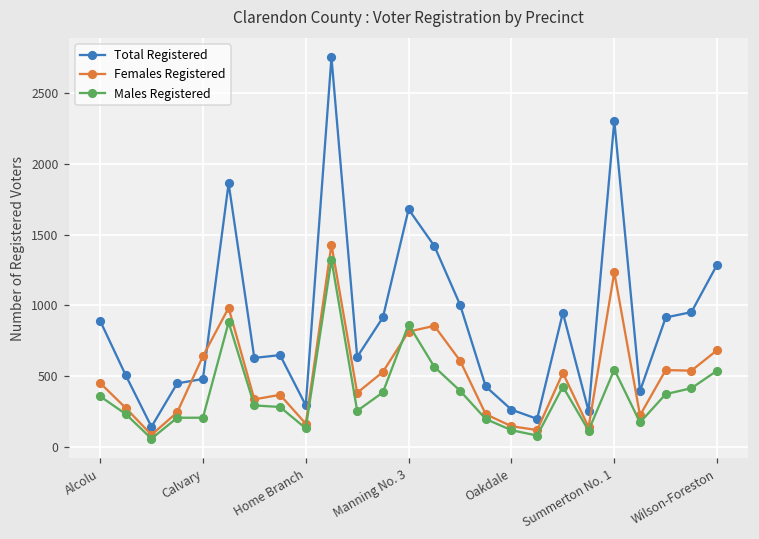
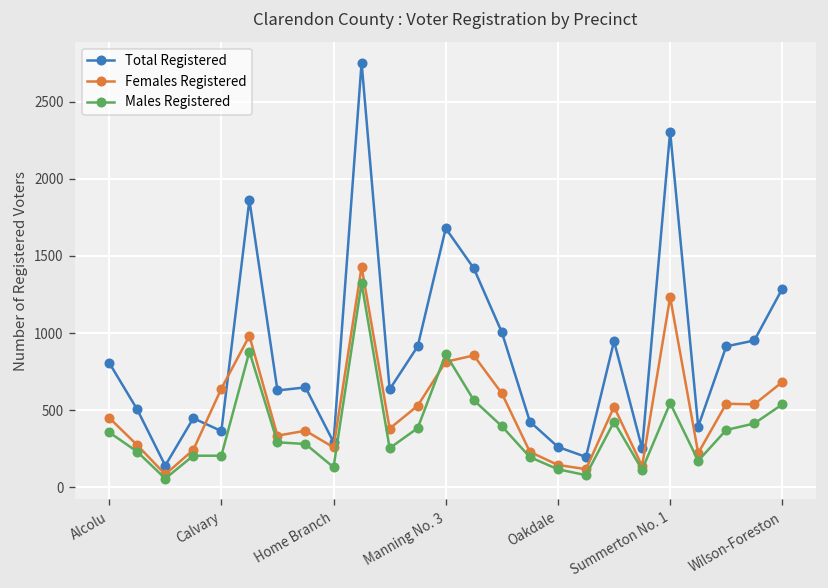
  {
    "Total Registered": {
-     "Alcolu": 890,
-     "Calvary": 480,
+     "Alcolu": 810,
+     "Calvary": 370,
      "Home Branch": 290,
      "Manning No. 3": 1680,
      "Oakdale": 260,
      "Summerton No. 1": 2310,
      "Wilson-Foreston": 1290
    },
    "Females Registered": {
      "Alcolu": 450,
      "Calvary": 640,
-     "Home Branch": 160,
+     "Home Branch": 260,
      "Manning No. 3": 810,
      "Oakdale": 150,
      "Summerton No. 1": 1230,
      "Wilson-Foreston": 680
    },
    "Males Registered": {
      "Alcolu": 360,
      "Calvary": 210,
      "Home Branch": 130,
      "Manning No. 3": 860,
      "Oakdale": 120,
      "Summerton No. 1": 550,
      "Wilson-Foreston": 540
    }
  }
